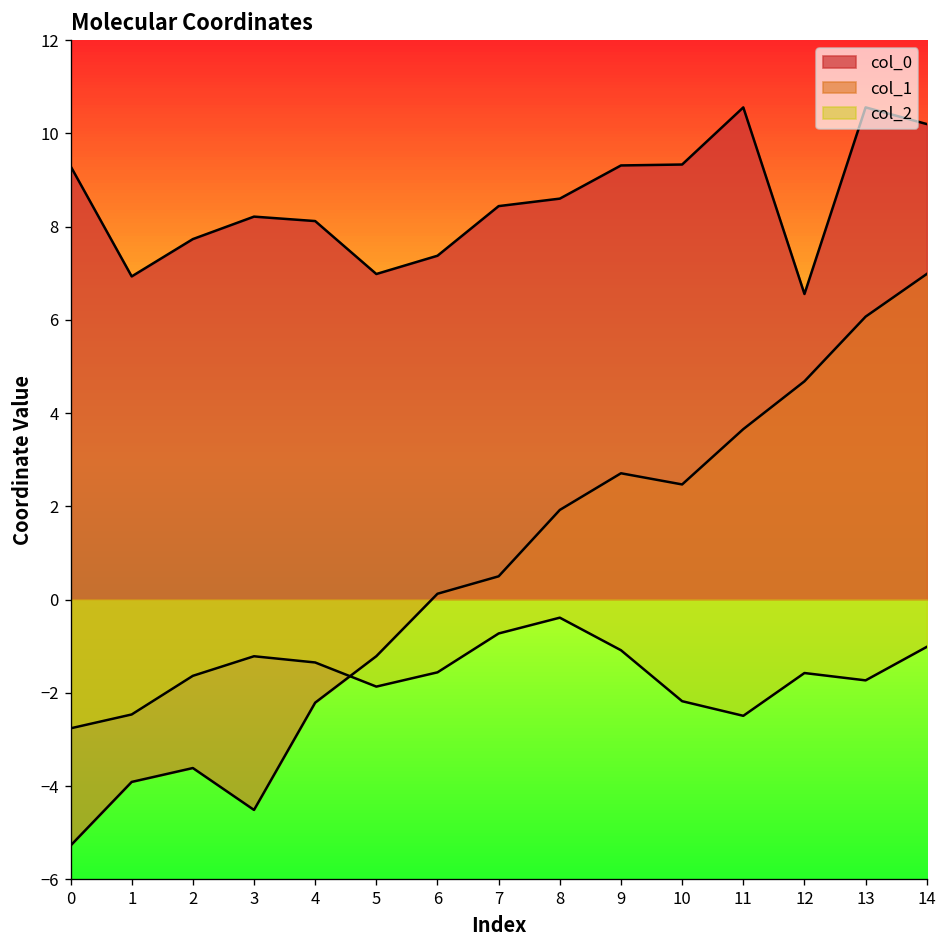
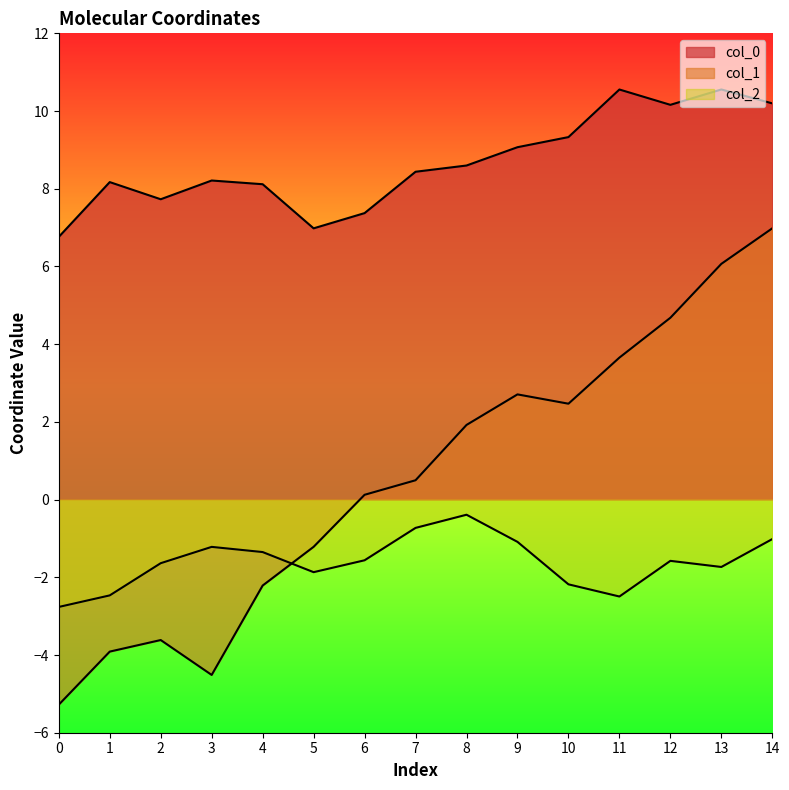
  {
    "col_0": {
-     "0": 9.3,
-     "1": 6.9,
+     "0": 6.8,
+     "1": 8.2,
      "2": 7.7,
      "3": 8.2,
      "4": 8.1,
      "5": 7.0,
      "6": 7.4,
      "7": 8.4,
      "8": 8.6,
-     "9": 9.3,
+     "9": 9.1,
      "10": 9.3,
      "11": 10.6,
-     "12": 6.6,
+     "12": 10.2,
      "14": 10.2
    }
  }
